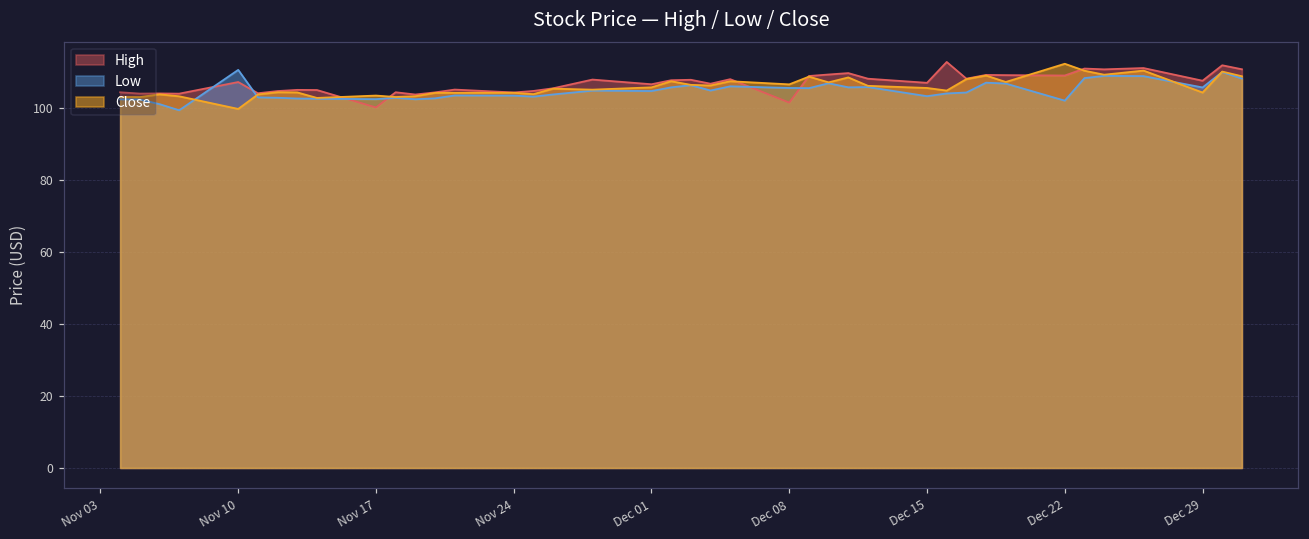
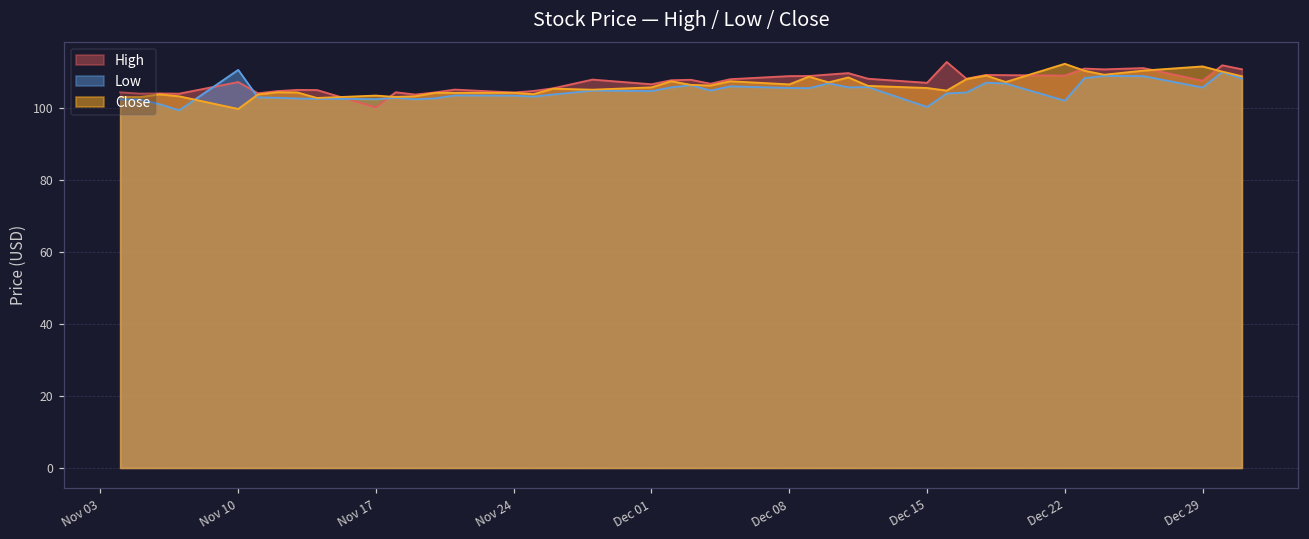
  {
    "High": {
      "Nov 10": 107,
      "Nov 17": 100,
      "Dec 01": 107,
-     "Dec 08": 101,
+     "Dec 08": 109,
      "Dec 15": 107,
      "Dec 22": 109,
      "Dec 29": 108
    },
    "Low": {
      "Nov 10": 111,
      "Nov 17": 102,
      "Nov 24": 103,
      "Dec 01": 105,
      "Dec 08": 106,
-     "Dec 15": 103,
+     "Dec 15": 100,
      "Dec 22": 102,
      "Dec 29": 106
    },
    "Close": {
      "Nov 10": 100,
      "Nov 17": 103,
      "Dec 01": 106,
      "Dec 08": 107,
      "Dec 15": 106,
      "Dec 22": 112,
-     "Dec 29": 104
+     "Dec 29": 112
    }
  }
